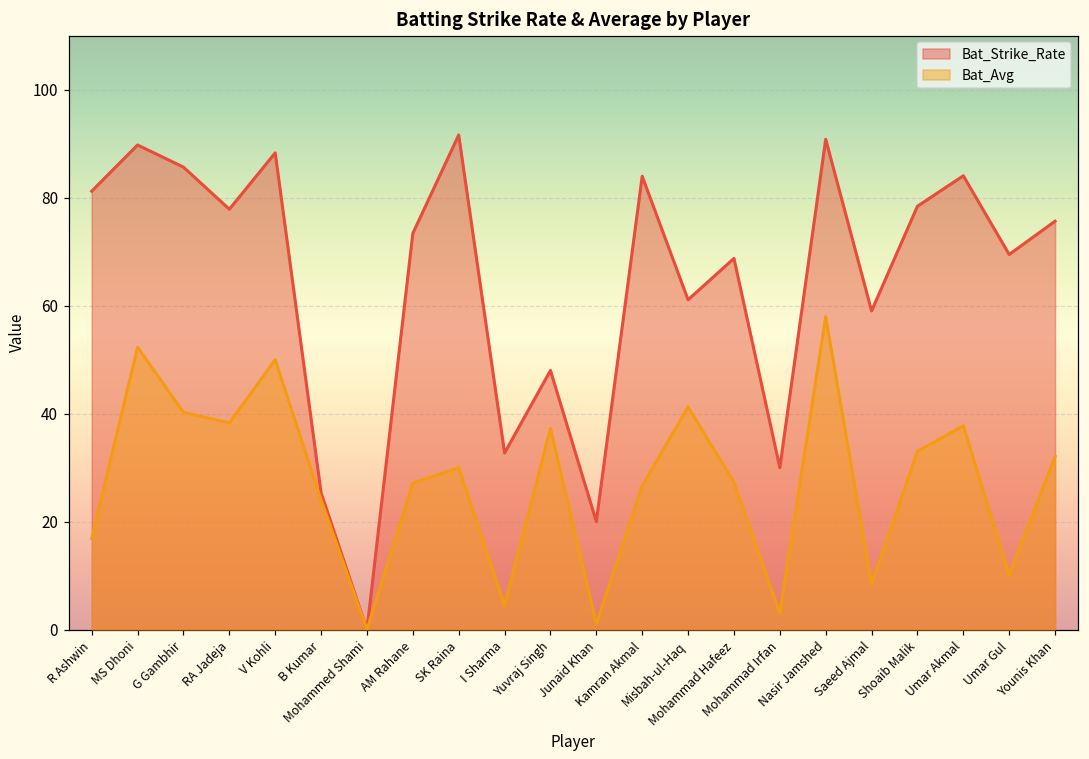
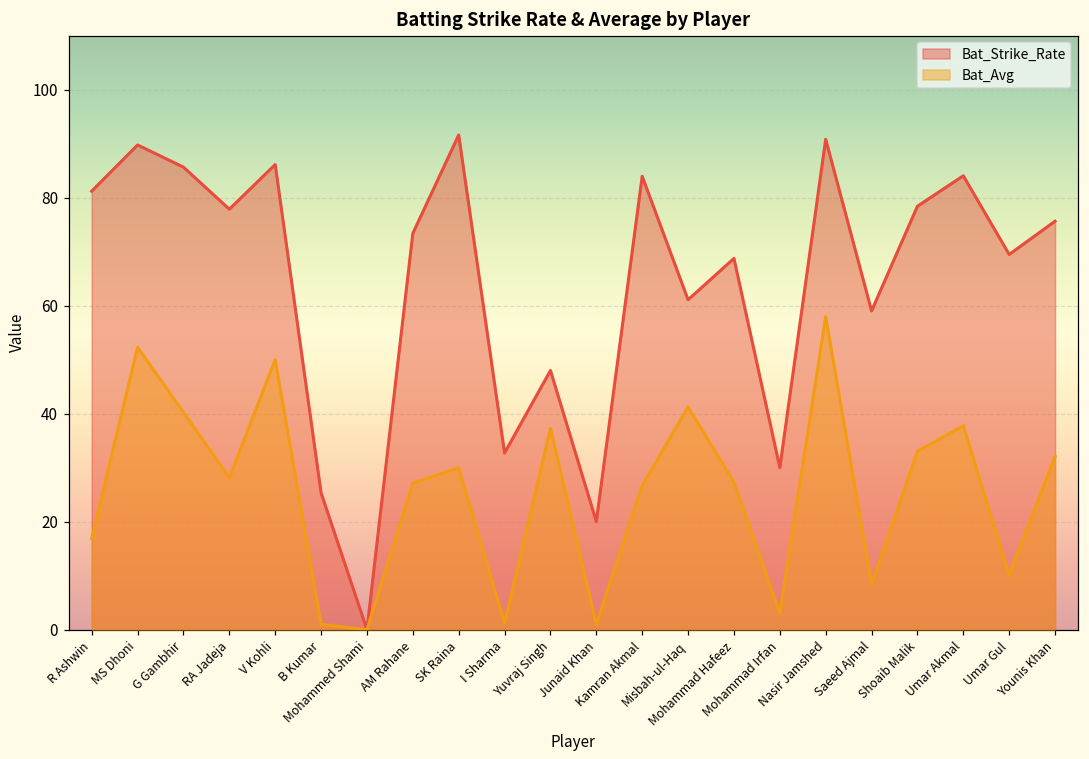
  {
    "Bat_Strike_Rate": {
      "R Ashwin": 81,
      "MS Dhoni": 90,
      "G Gambhir": 86,
      "RA Jadeja": 78,
-     "V Kohli": 88,
+     "V Kohli": 86,
      "B Kumar": 25,
      "AM Rahane": 73,
      "SK Raina": 92,
      "I Sharma": 33,
      "Yuvraj Singh": 48,
      "Junaid Khan": 20,
      "Kamran Akmal": 84,
      "Misbah-ul-Haq": 61,
      "Mohammad Hafeez": 69,
      "Mohammad Irfan": 30,
      "Nasir Jamshed": 91,
      "Saeed Ajmal": 59,
      "Shoaib Malik": 78,
      "Umar Akmal": 84,
      "Umar Gul": 69,
      "Younis Khan": 76
    },
    "Bat_Avg": {
      "R Ashwin": 17,
      "MS Dhoni": 52,
      "G Gambhir": 40,
-     "RA Jadeja": 38,
+     "RA Jadeja": 28,
      "V Kohli": 50,
-     "B Kumar": 24,
+     "B Kumar": 1,
      "AM Rahane": 27,
      "SK Raina": 30,
-     "I Sharma": 5,
+     "I Sharma": 1,
      "Yuvraj Singh": 37,
      "Junaid Khan": 1,
      "Kamran Akmal": 27,
      "Misbah-ul-Haq": 41,
      "Mohammad Hafeez": 27,
      "Mohammad Irfan": 3,
      "Nasir Jamshed": 58,
      "Saeed Ajmal": 8,
      "Shoaib Malik": 33,
      "Umar Akmal": 38,
      "Umar Gul": 10,
      "Younis Khan": 32
    }
  }
